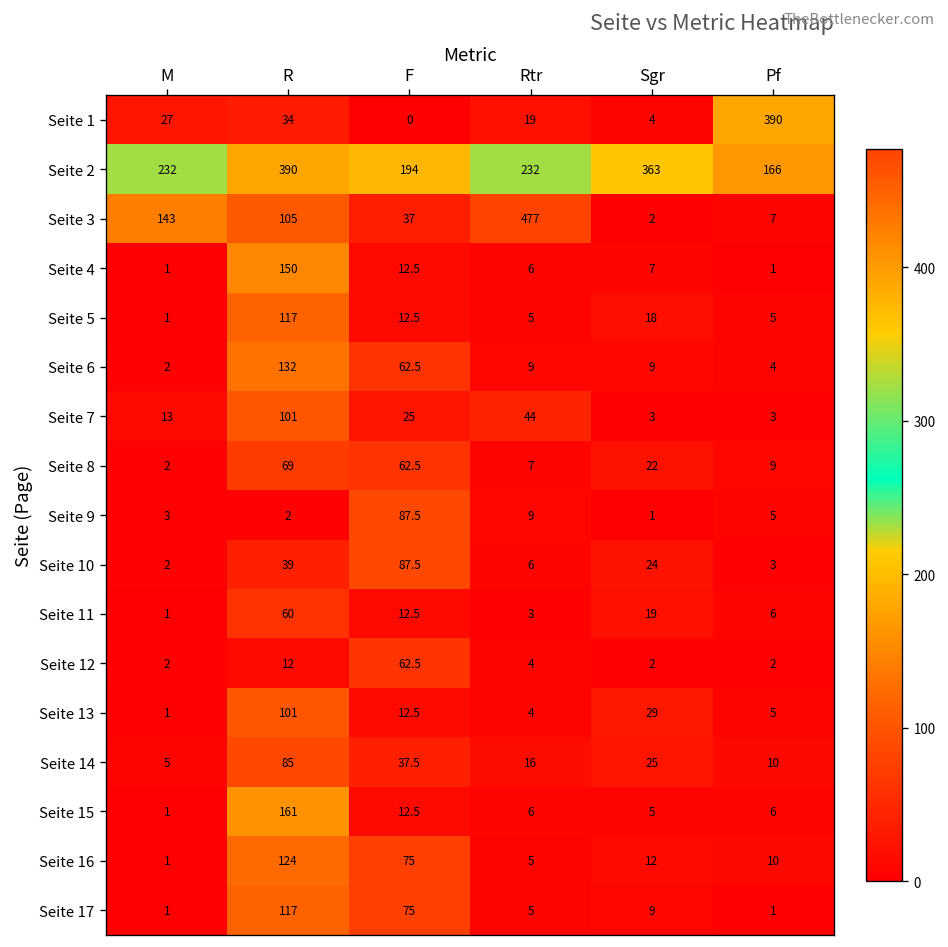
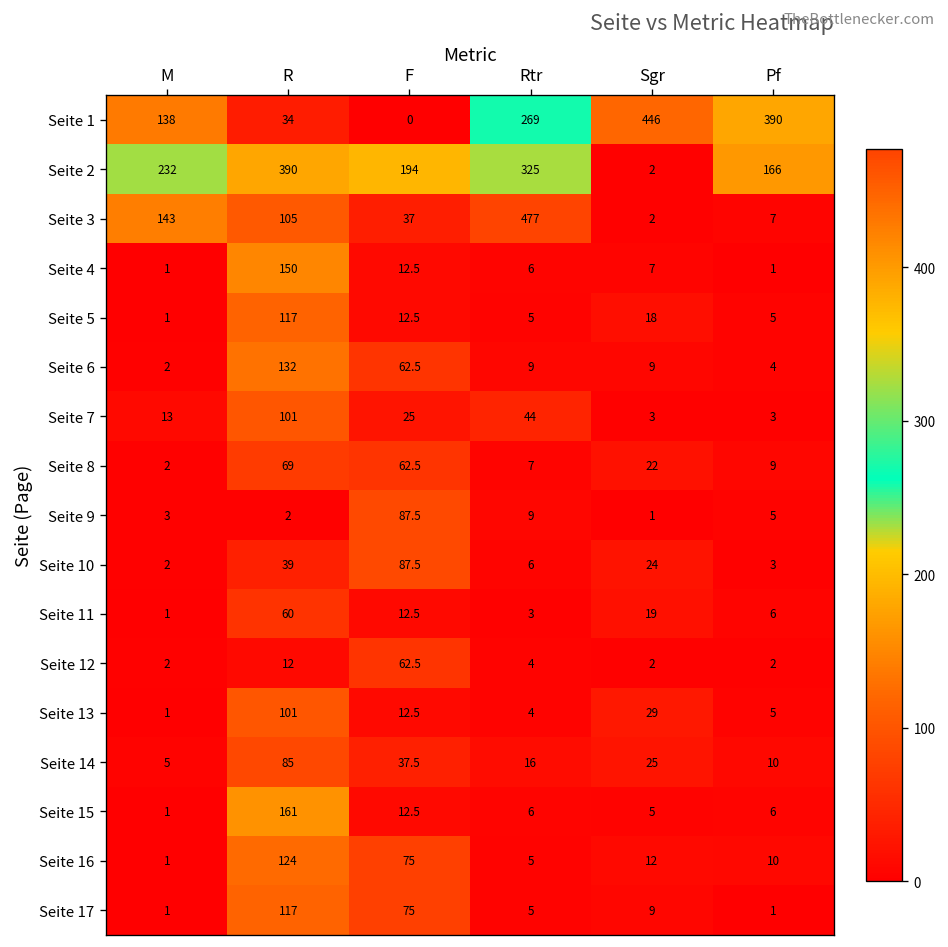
  {
    "Seite 1": {
-     "M": 27,
+     "M": 138,
      "R": 34,
      "F": 0,
-     "Rtr": 19,
-     "Sgr": 4,
+     "Rtr": 269,
+     "Sgr": 446,
      "Pf": 390
    },
    "Seite 2": {
      "M": 232,
      "R": 390,
      "F": 194,
-     "Rtr": 232,
-     "Sgr": 363,
+     "Rtr": 325,
+     "Sgr": 2,
      "Pf": 166
    },
    "Seite 3": {
      "M": 143,
      "R": 105,
      "F": 37,
      "Rtr": 477,
      "Sgr": 2,
      "Pf": 7
    },
    "Seite 4": {
      "M": 1,
      "R": 150,
      "F": 12.5,
      "Rtr": 6,
      "Sgr": 7,
      "Pf": 1
    },
    "Seite 5": {
      "M": 1,
      "R": 117,
      "F": 12.5,
      "Rtr": 5,
      "Sgr": 18,
      "Pf": 5
    },
    "Seite 6": {
      "M": 2,
      "R": 132,
      "F": 62.5,
      "Rtr": 9,
      "Sgr": 9,
      "Pf": 4
    },
    "Seite 7": {
      "M": 13,
      "R": 101,
      "F": 25,
      "Rtr": 44,
      "Sgr": 3,
      "Pf": 3
    },
    "Seite 8": {
      "M": 2,
      "R": 69,
      "F": 62.5,
      "Rtr": 7,
      "Sgr": 22,
      "Pf": 9
    },
    "Seite 9": {
      "M": 3,
      "R": 2,
      "F": 87.5,
      "Rtr": 9,
      "Sgr": 1,
      "Pf": 5
    },
    "Seite 10": {
      "M": 2,
      "R": 39,
      "F": 87.5,
      "Rtr": 6,
      "Sgr": 24,
      "Pf": 3
    },
    "Seite 11": {
      "M": 1,
      "R": 60,
      "F": 12.5,
      "Rtr": 3,
      "Sgr": 19,
      "Pf": 6
    },
    "Seite 12": {
      "M": 2,
      "R": 12,
      "F": 62.5,
      "Rtr": 4,
      "Sgr": 2,
      "Pf": 2
    },
    "Seite 13": {
      "M": 1,
      "R": 101,
      "F": 12.5,
      "Rtr": 4,
      "Sgr": 29,
      "Pf": 5
    },
    "Seite 14": {
      "M": 5,
      "R": 85,
      "F": 37.5,
      "Rtr": 16,
      "Sgr": 25,
      "Pf": 10
    },
    "Seite 15": {
      "M": 1,
      "R": 161,
      "F": 12.5,
      "Rtr": 6,
      "Sgr": 5,
      "Pf": 6
    },
    "Seite 16": {
      "M": 1,
      "R": 124,
      "F": 75,
      "Rtr": 5,
      "Sgr": 12,
      "Pf": 10
    },
    "Seite 17": {
      "M": 1,
      "R": 117,
      "F": 75,
      "Rtr": 5,
      "Sgr": 9,
      "Pf": 1
    }
  }
